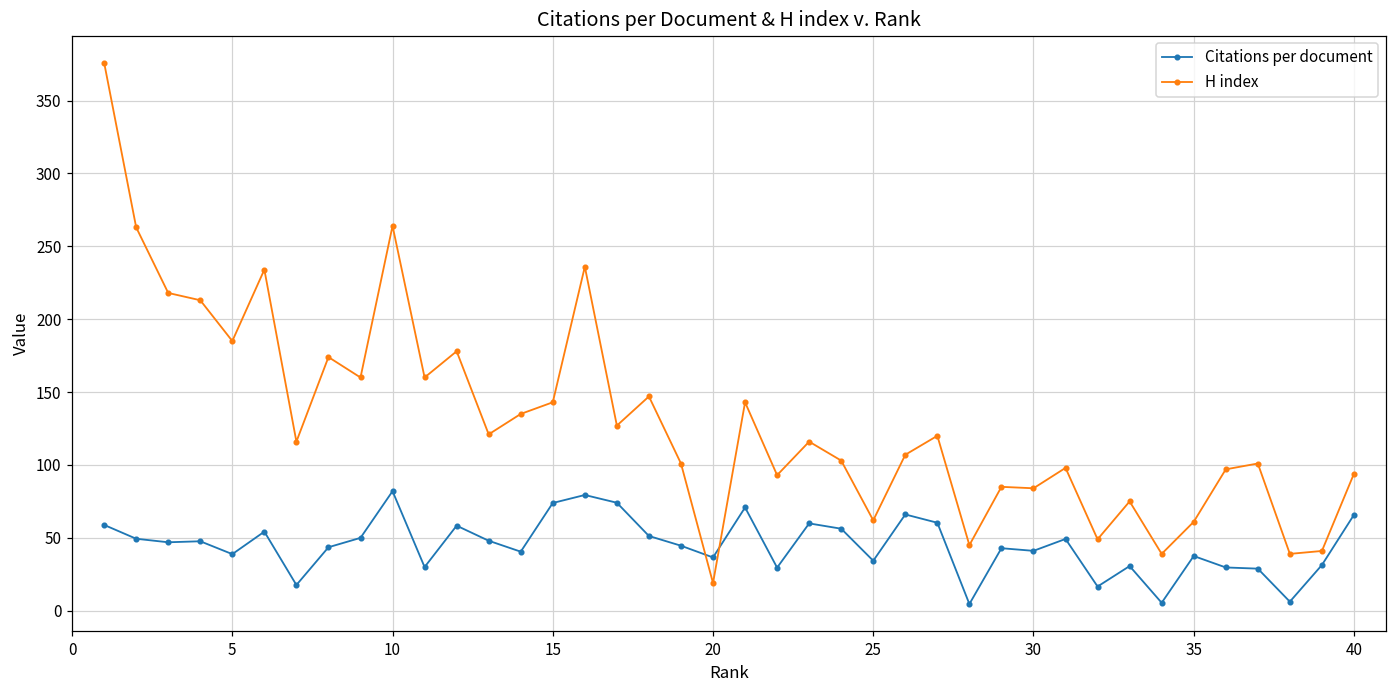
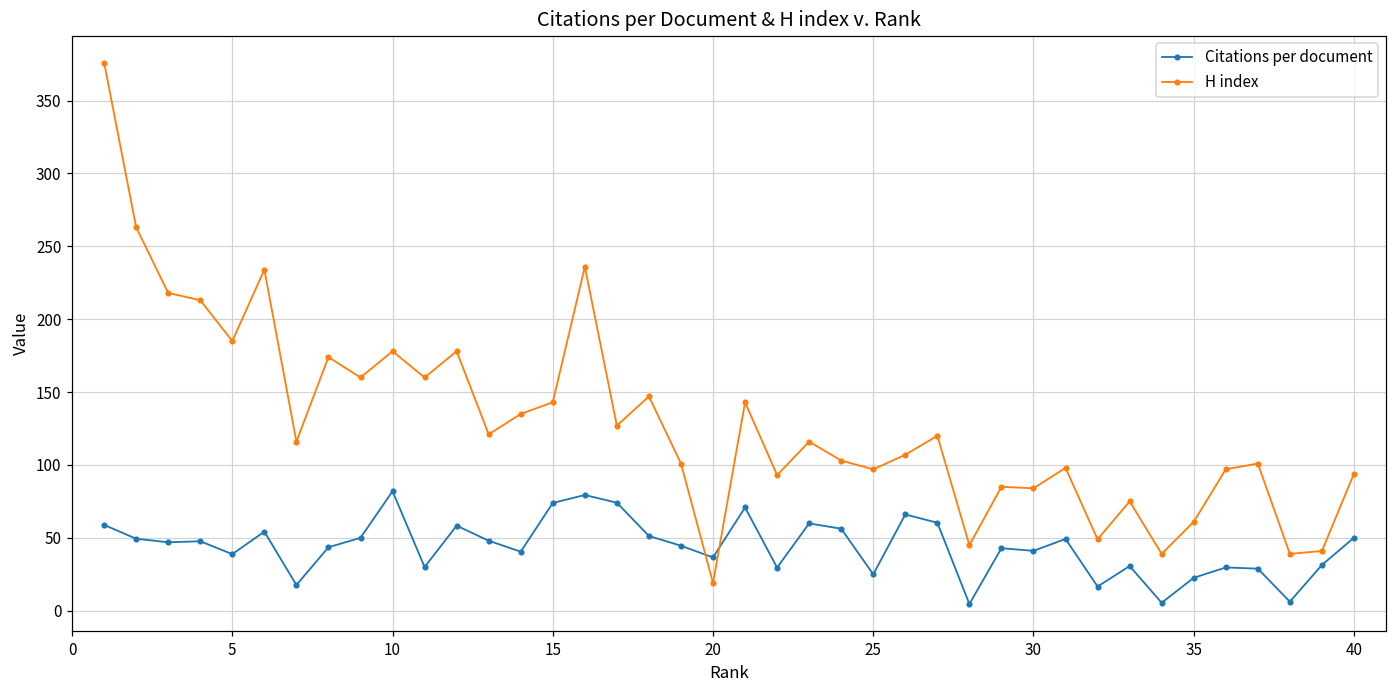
  {
    "Citations per document": {
      "5": 39,
      "10": 82,
      "15": 74,
      "20": 37,
-     "25": 34,
+     "25": 25,
      "30": 41,
-     "35": 38,
-     "40": 66
+     "35": 23,
+     "40": 50
    },
    "H index": {
      "5": 185,
-     "10": 264,
+     "10": 178,
      "15": 143,
      "20": 19,
-     "25": 62,
+     "25": 97,
      "30": 84,
      "35": 61,
      "40": 94
    }
  }
